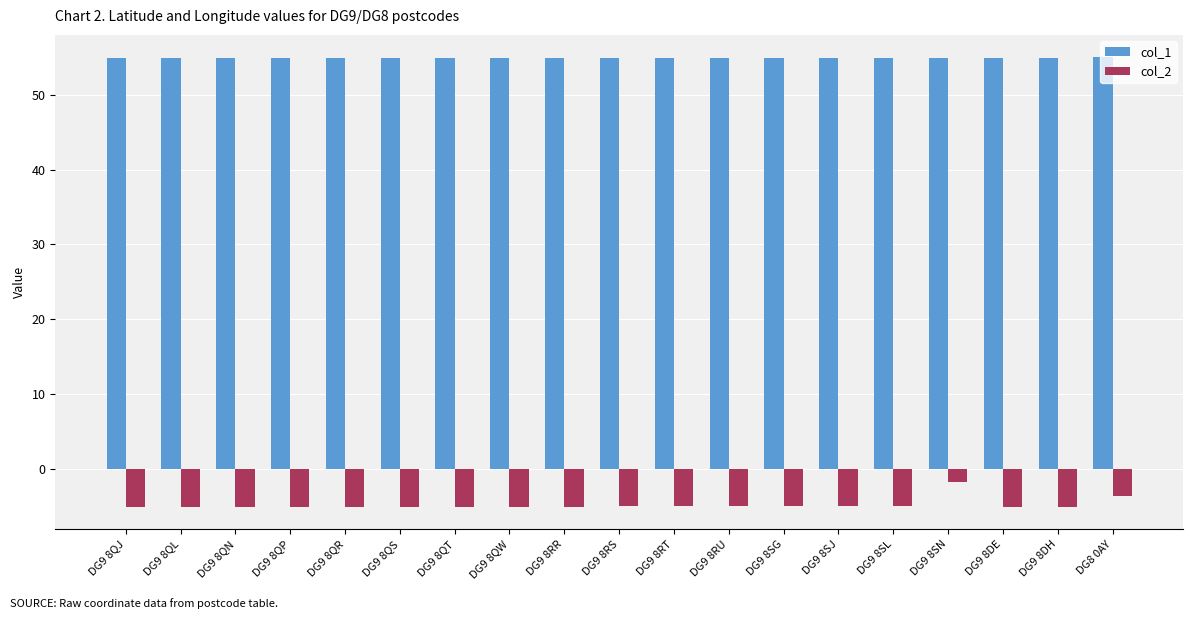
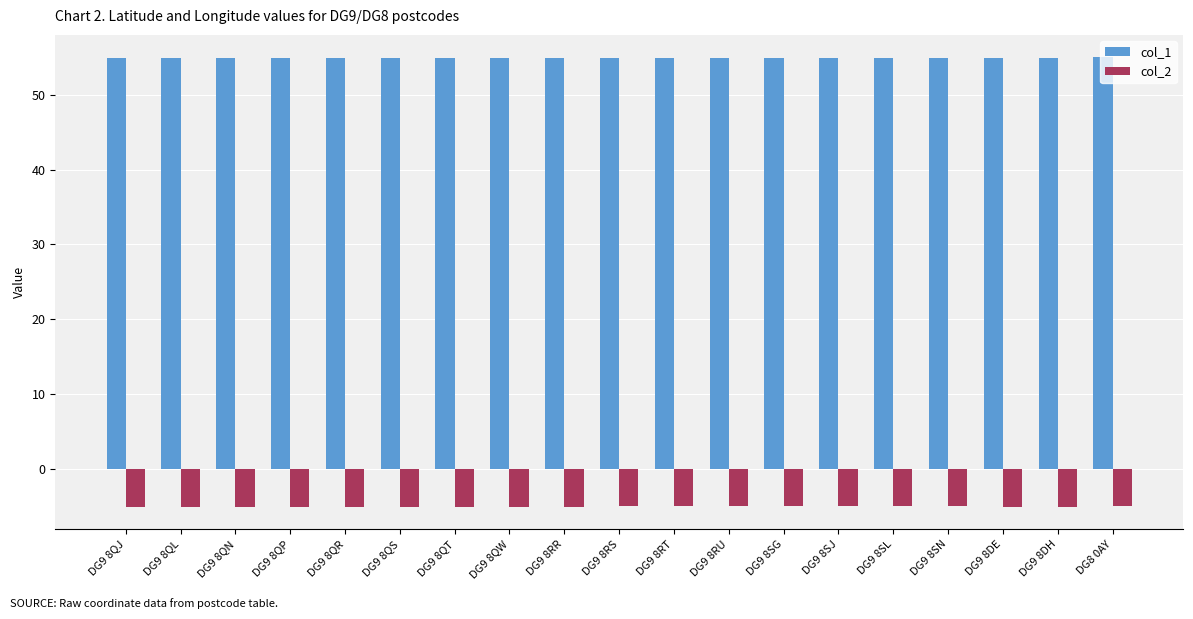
  {
    "col_1": {
      "DG9 8QJ": 55,
      "DG9 8QL": 55,
      "DG9 8QN": 55,
      "DG9 8QP": 55,
      "DG9 8QR": 55,
      "DG9 8QS": 55,
      "DG9 8QT": 55,
      "DG9 8QW": 55,
      "DG9 8RR": 55,
      "DG9 8RS": 55,
      "DG9 8RT": 55,
      "DG9 8RU": 55,
      "DG9 8SG": 55,
      "DG9 8SJ": 55,
      "DG9 8SL": 55,
      "DG9 8SN": 55,
      "DG9 8DE": 55,
      "DG9 8DH": 55
    },
    "col_2": {
      "DG9 8QJ": -5,
      "DG9 8QL": -5,
      "DG9 8QN": -5,
      "DG9 8QP": -5,
      "DG9 8QR": -5,
      "DG9 8QS": -5,
      "DG9 8QT": -5,
      "DG9 8QW": -5,
      "DG9 8RR": -5,
      "DG9 8RS": -5,
      "DG9 8RT": -5,
      "DG9 8RU": -5,
      "DG9 8SG": -5,
      "DG9 8SJ": -5,
      "DG9 8SL": -5,
-     "DG9 8SN": -2,
+     "DG9 8SN": -5,
      "DG9 8DE": -5,
      "DG9 8DH": -5,
-     "DG8 0AY": -4
+     "DG8 0AY": -5
    }
  }
